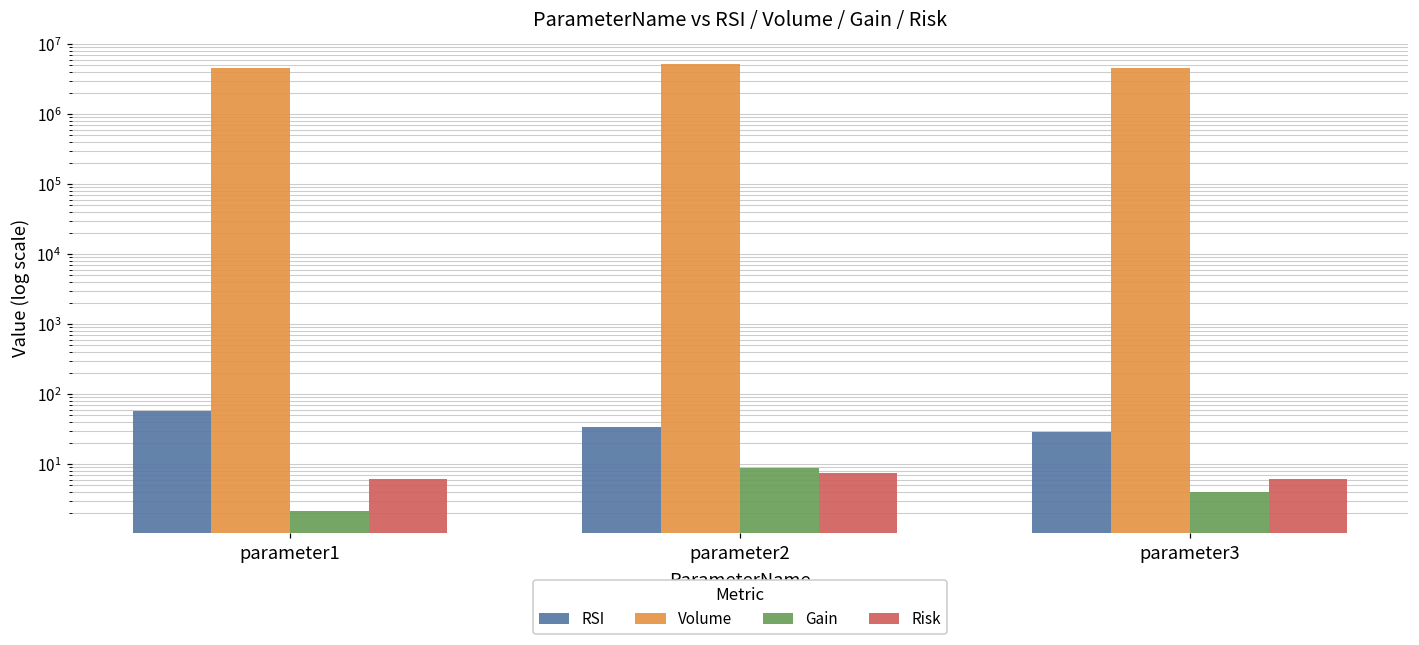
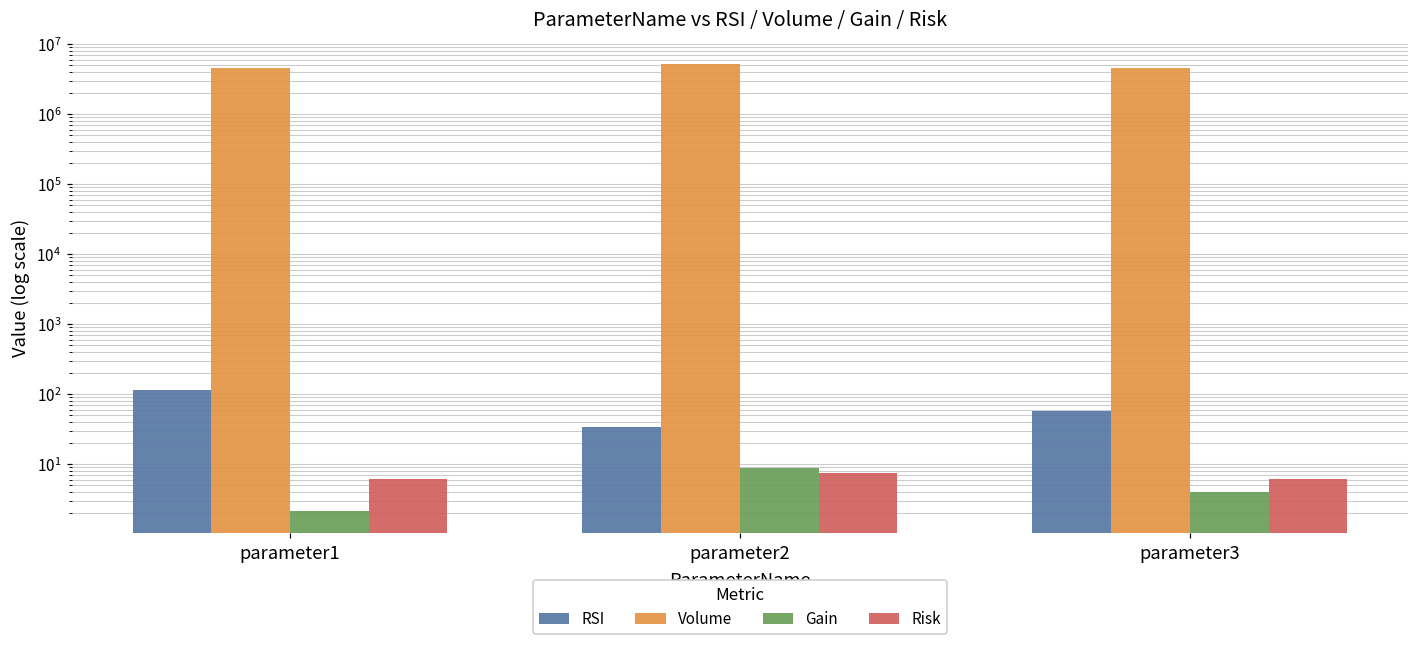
  {
    "RSI": {
-     "parameter1": 60,
+     "parameter1": 120,
      "parameter2": 30,
-     "parameter3": 30
+     "parameter3": 60
    },
    "Gain": {
      "parameter1": 2,
      "parameter2": 9,
      "parameter3": 4
    }
  }
